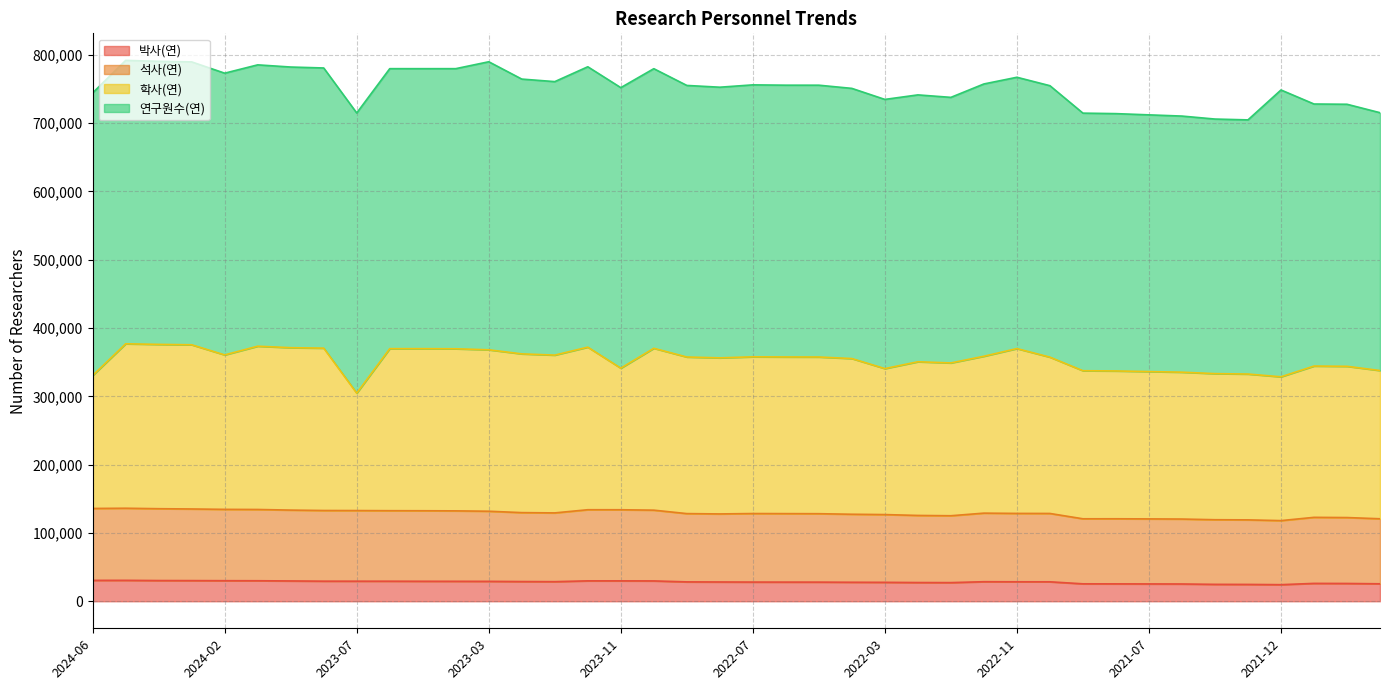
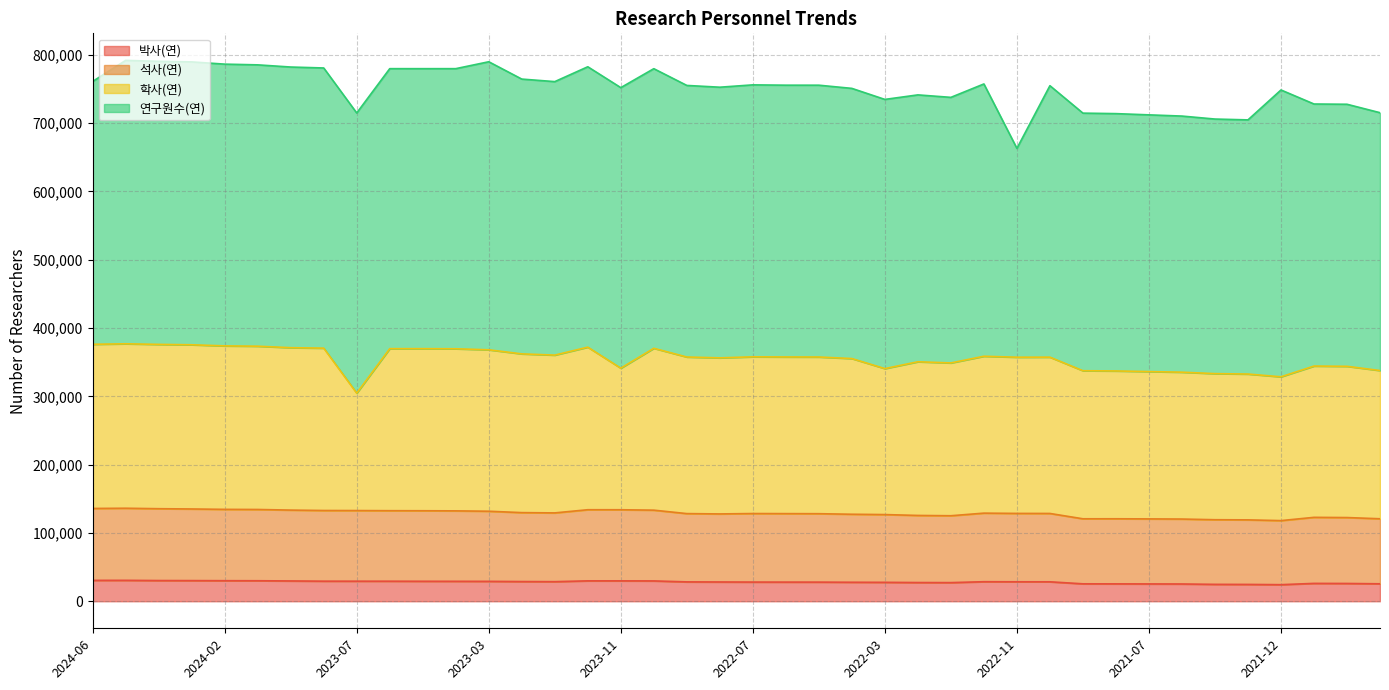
  {
    "학사(연)": {
-     "2024-06": "190,000",
-     "2024-02": "230,000",
+     "2024-06": "240,000",
+     "2024-02": "240,000",
      "2023-07": "170,000",
      "2023-03": "240,000",
      "2023-11": "210,000",
      "2022-07": "230,000",
      "2022-03": "210,000",
-     "2022-11": "240,000",
+     "2022-11": "230,000",
      "2021-07": "220,000",
      "2021-12": "210,000"
    },
    "연구원수(연)": {
-     "2024-06": "410,000",
+     "2024-06": "380,000",
      "2024-02": "410,000",
      "2023-07": "410,000",
      "2023-03": "420,000",
      "2023-11": "410,000",
      "2022-07": "400,000",
      "2022-03": "390,000",
-     "2022-11": "400,000",
+     "2022-11": "310,000",
      "2021-07": "380,000",
      "2021-12": "420,000"
    }
  }
